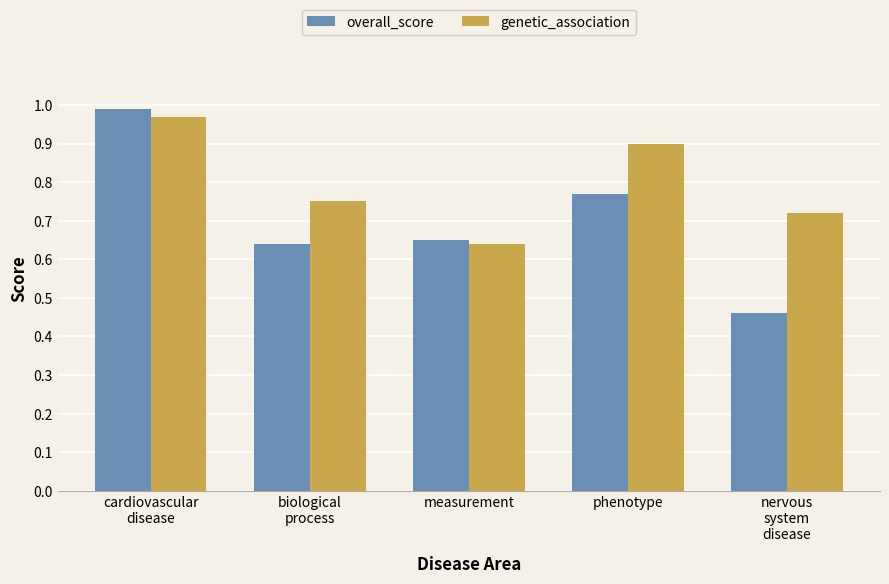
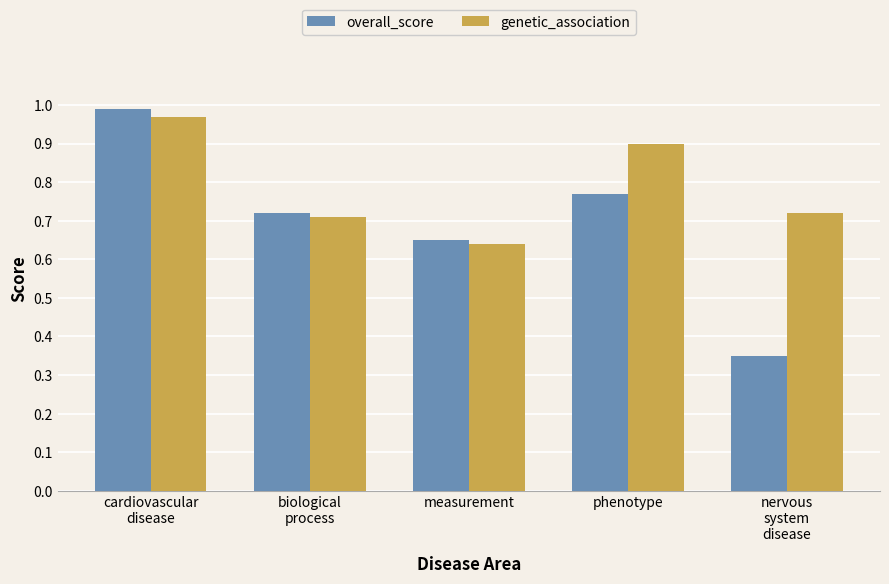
  {
    "overall_score": {
      "cardiovascular disease": 0.99,
-     "biological process": 0.64,
+     "biological process": 0.72,
      "measurement": 0.65,
      "phenotype": 0.77,
-     "nervous system disease": 0.46
+     "nervous system disease": 0.35
    },
    "genetic_association": {
      "cardiovascular disease": 0.97,
-     "biological process": 0.75,
+     "biological process": 0.71,
      "measurement": 0.64,
      "phenotype": 0.90,
      "nervous system disease": 0.72
    }
  }
